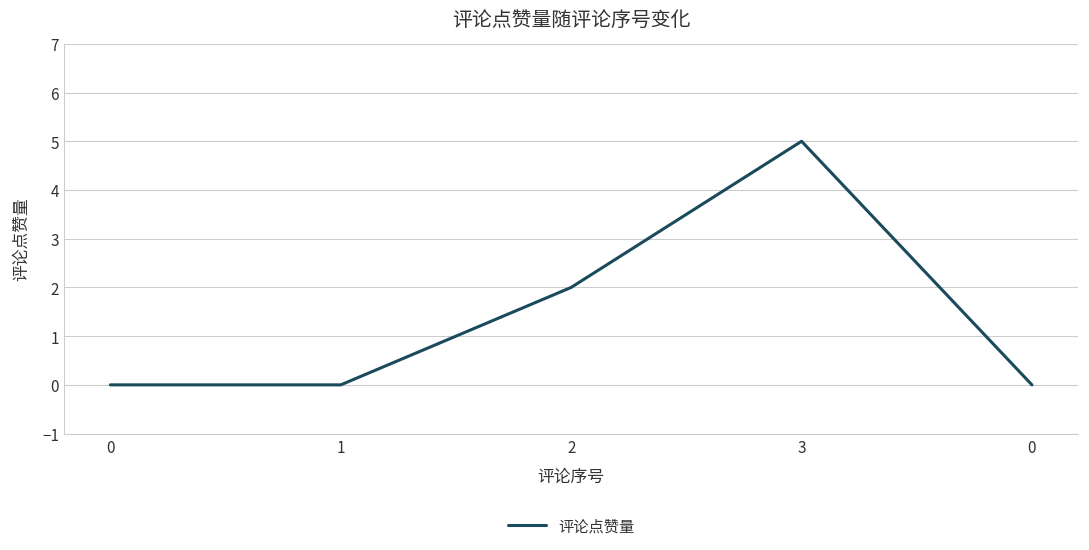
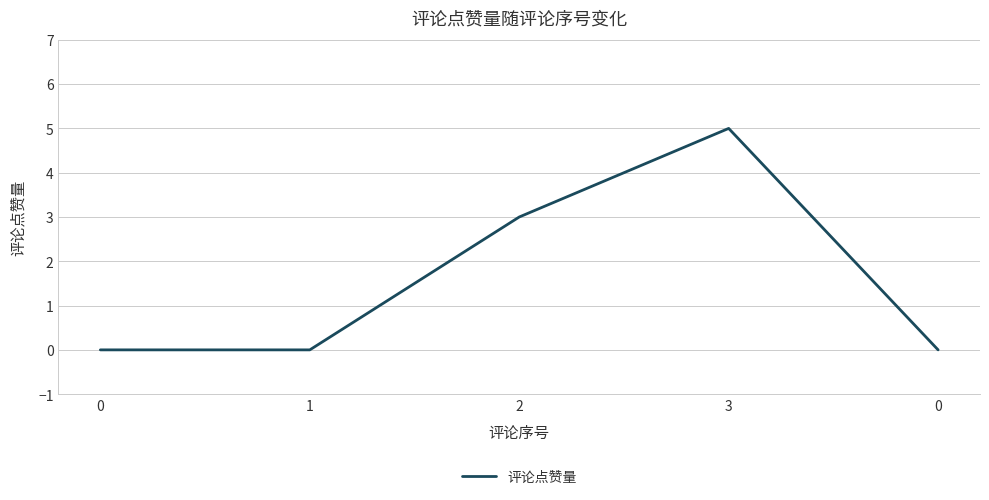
  {
    "1": 0,
-   "2": 2,
+   "2": 3,
    "3": 5
  }
